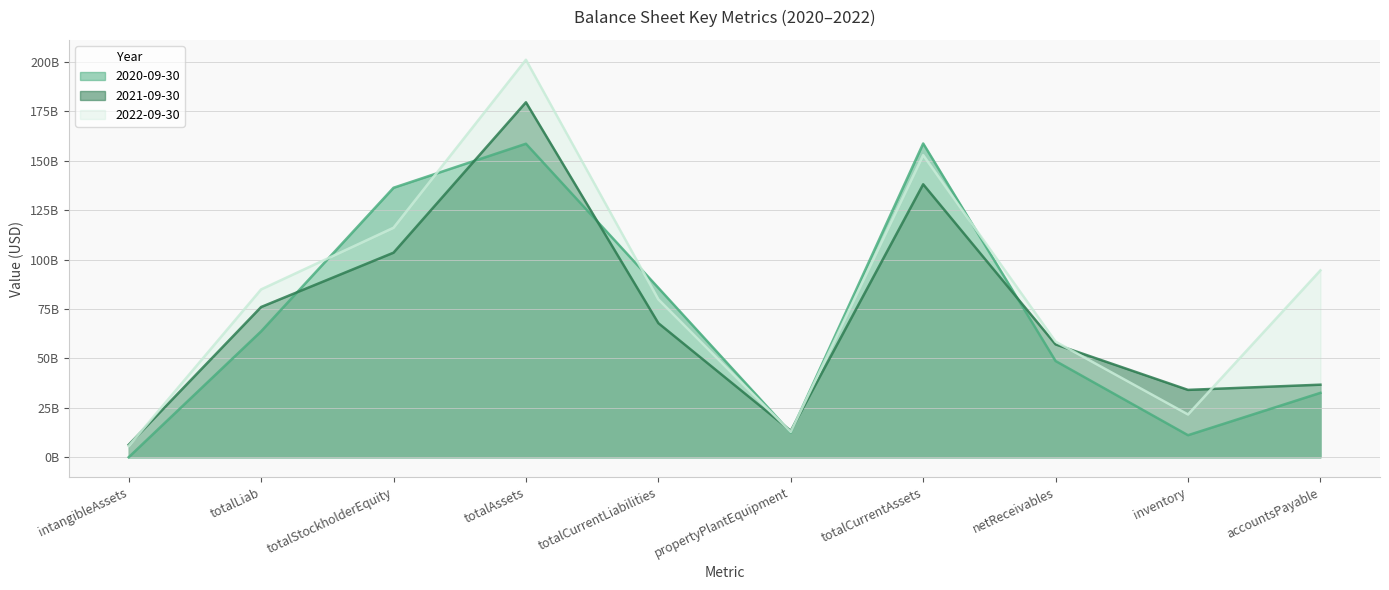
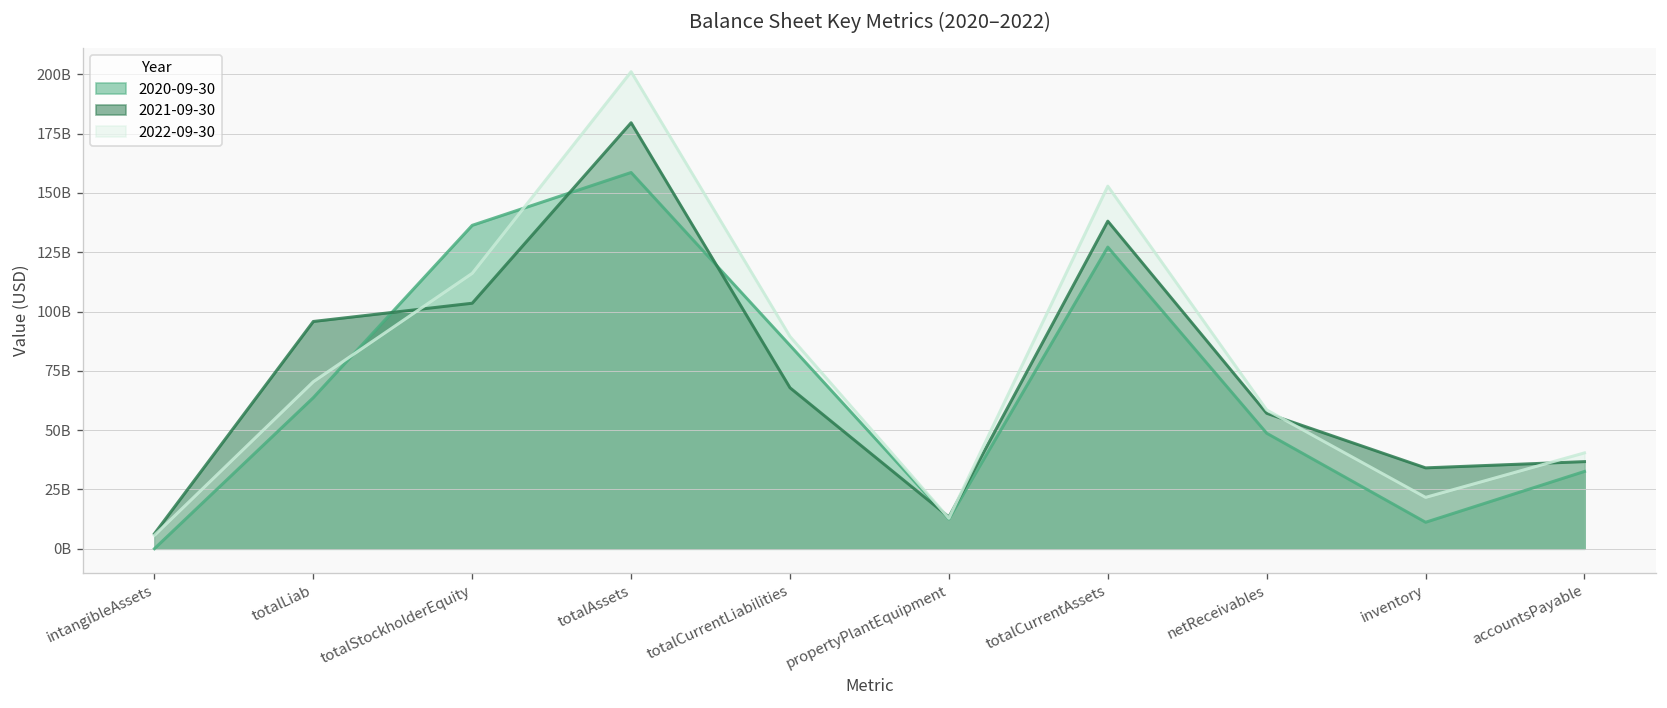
  {
    "2020-09-30": {
      "intangibleAssets": 0,
      "totalLiab": 64000000000,
      "totalStockholderEquity": 136000000000,
      "totalAssets": 159000000000,
      "totalCurrentLiabilities": 86000000000,
-     "totalCurrentAssets": 159000000000,
+     "totalCurrentAssets": 127000000000,
      "netReceivables": 49000000000,
      "inventory": 11000000000,
      "accountsPayable": 33000000000
    },
    "2021-09-30": {
-     "totalLiab": 76000000000,
+     "totalLiab": 96000000000,
      "totalStockholderEquity": 103000000000,
      "totalAssets": 180000000000,
      "totalCurrentLiabilities": 68000000000,
      "totalCurrentAssets": 138000000000,
      "netReceivables": 57000000000,
      "inventory": 34000000000,
      "accountsPayable": 37000000000
    },
    "2022-09-30": {
-     "totalLiab": 85000000000,
+     "totalLiab": 70000000000,
      "totalStockholderEquity": 116000000000,
      "totalAssets": 201000000000,
-     "totalCurrentLiabilities": 80000000000,
+     "totalCurrentLiabilities": 89000000000,
      "totalCurrentAssets": 153000000000,
      "netReceivables": 58000000000,
      "inventory": 22000000000,
-     "accountsPayable": 95000000000
+     "accountsPayable": 40000000000
    }
  }
